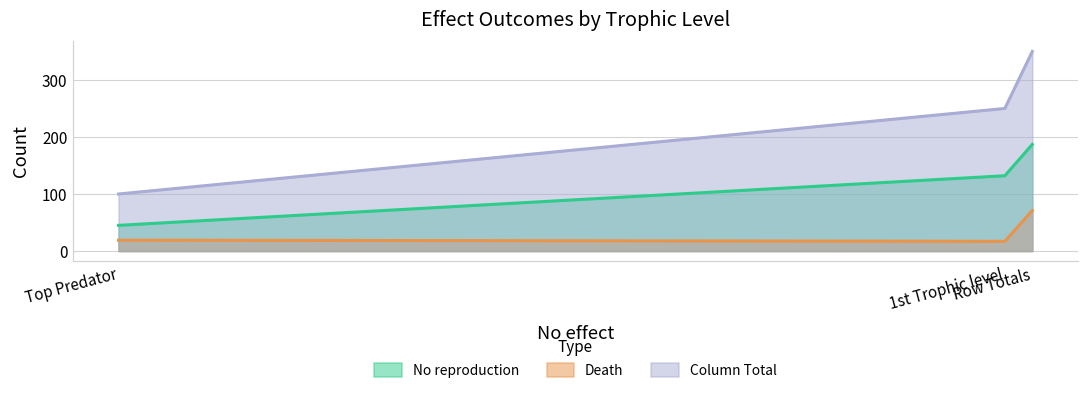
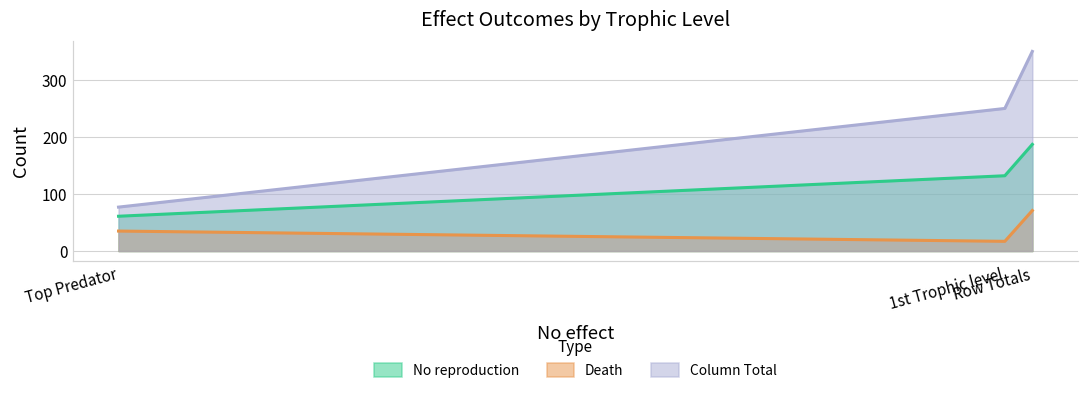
  {
    "No reproduction": {
-     "Top Predator": 50,
+     "Top Predator": 60,
      "1st Trophic level": 130,
      "Row Totals": 190
    },
    "Death": {
-     "Top Predator": 20,
+     "Top Predator": 40,
      "1st Trophic level": 20,
      "Row Totals": 70
    },
    "Column Total": {
-     "Top Predator": 100,
+     "Top Predator": 80,
      "1st Trophic level": 250,
      "Row Totals": 350
    }
  }
